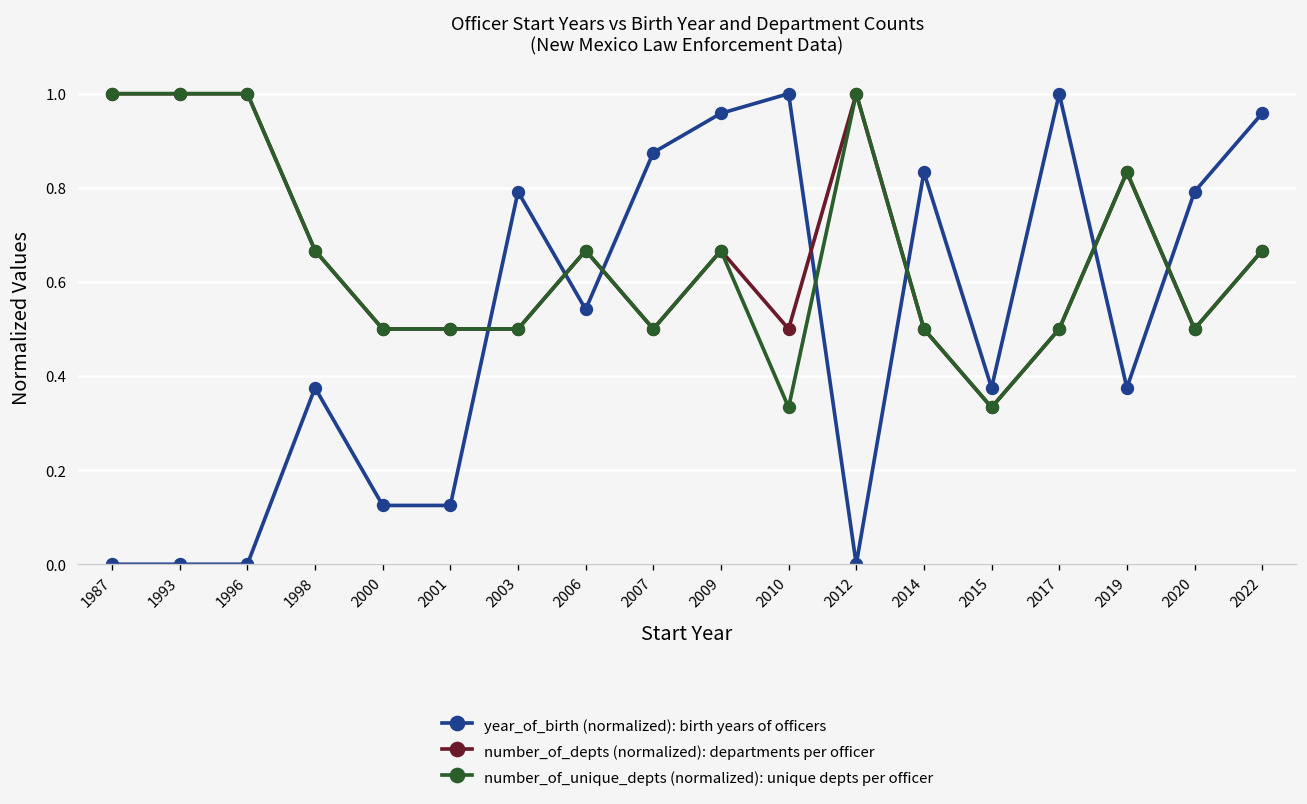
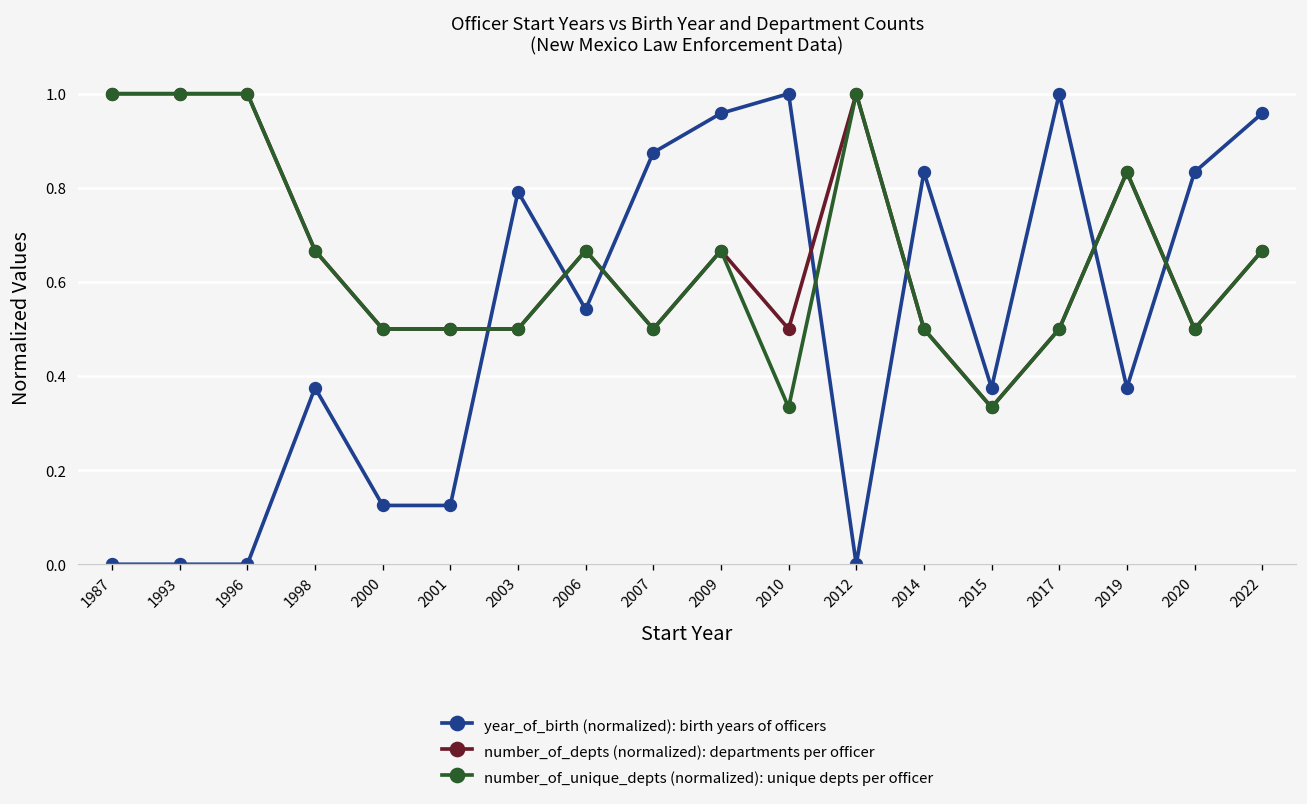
  {
    "year_of_birth (normalized): birth years of officers": {
      "1987": 0.00,
      "1993": 0.00,
      "1996": 0.00,
      "1998": 0.38,
      "2000": 0.13,
      "2001": 0.13,
      "2003": 0.79,
      "2006": 0.54,
      "2007": 0.88,
      "2009": 0.96,
      "2010": 1.00,
      "2012": 0.00,
      "2014": 0.83,
      "2015": 0.38,
      "2017": 1.00,
      "2019": 0.38,
-     "2020": 0.79,
+     "2020": 0.83,
      "2022": 0.96
    },
    "number_of_depts (normalized): departments per officer": {
      "2010": 0.50
    },
    "number_of_unique_depts (normalized): unique depts per officer": {
      "2010": 0.33
    }
  }
